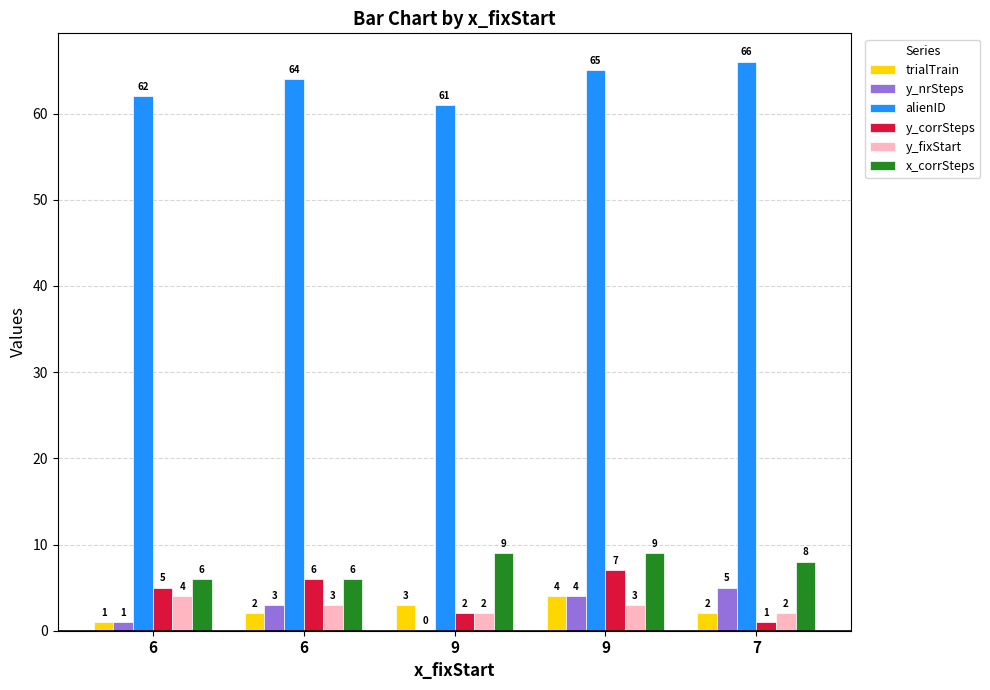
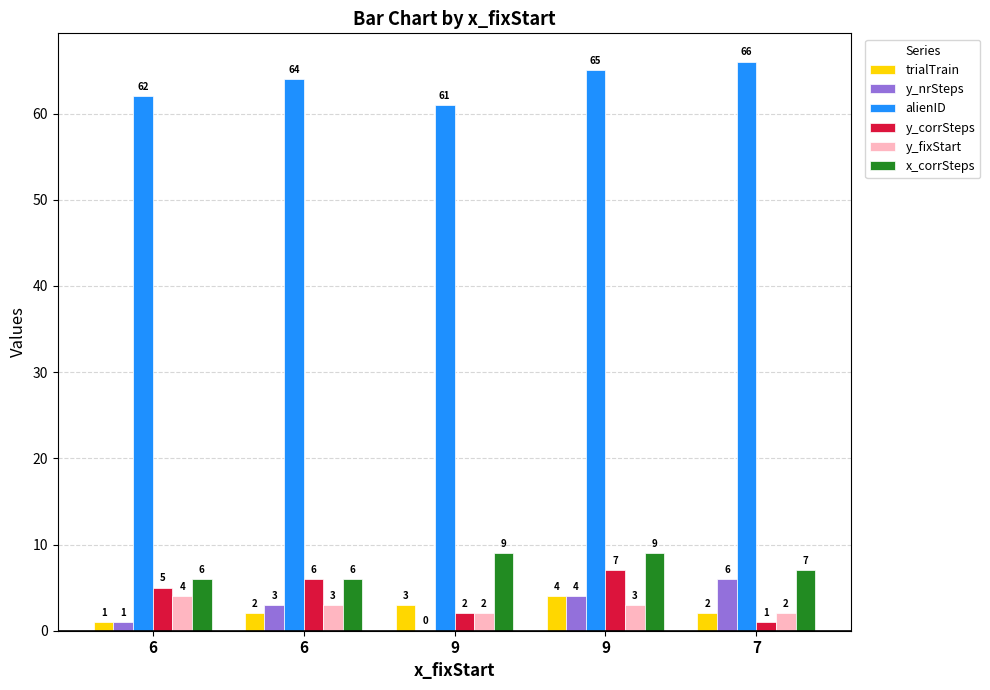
  {
    "trialTrain": {
      "7": 2
    },
    "y_nrSteps": {
-     "7": 5
+     "7": 6
    },
    "alienID": {
      "7": 66
    },
    "y_corrSteps": {
      "7": 1
    },
    "y_fixStart": {
      "7": 2
    },
    "x_corrSteps": {
-     "7": 8
+     "7": 7
    }
  }
